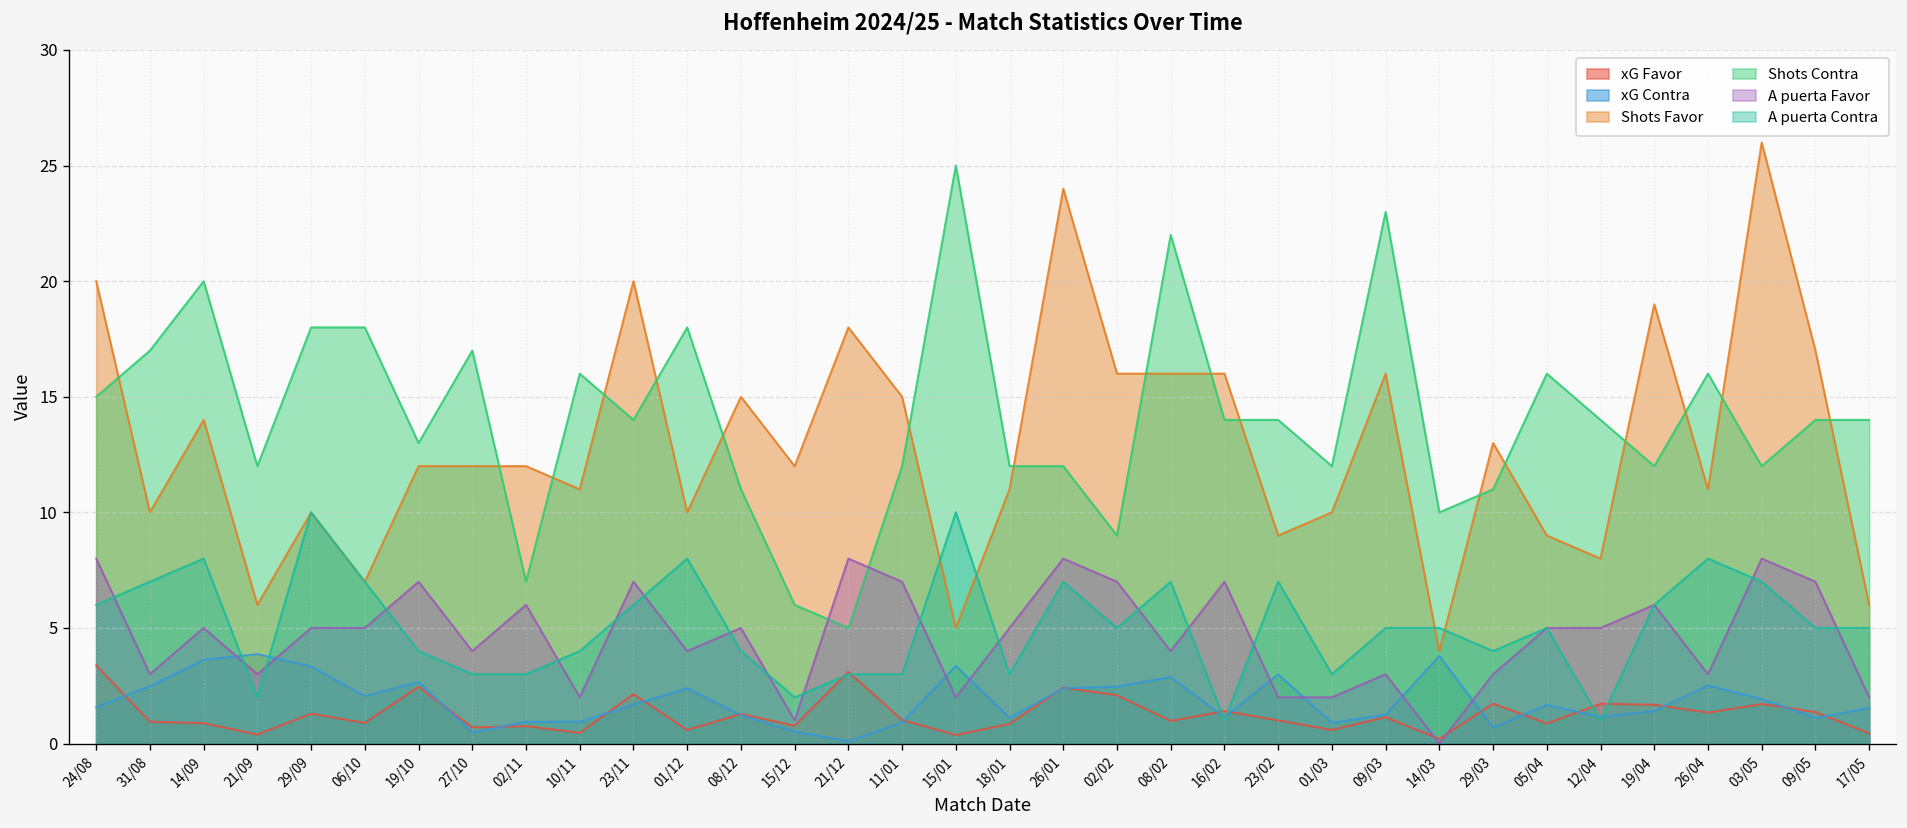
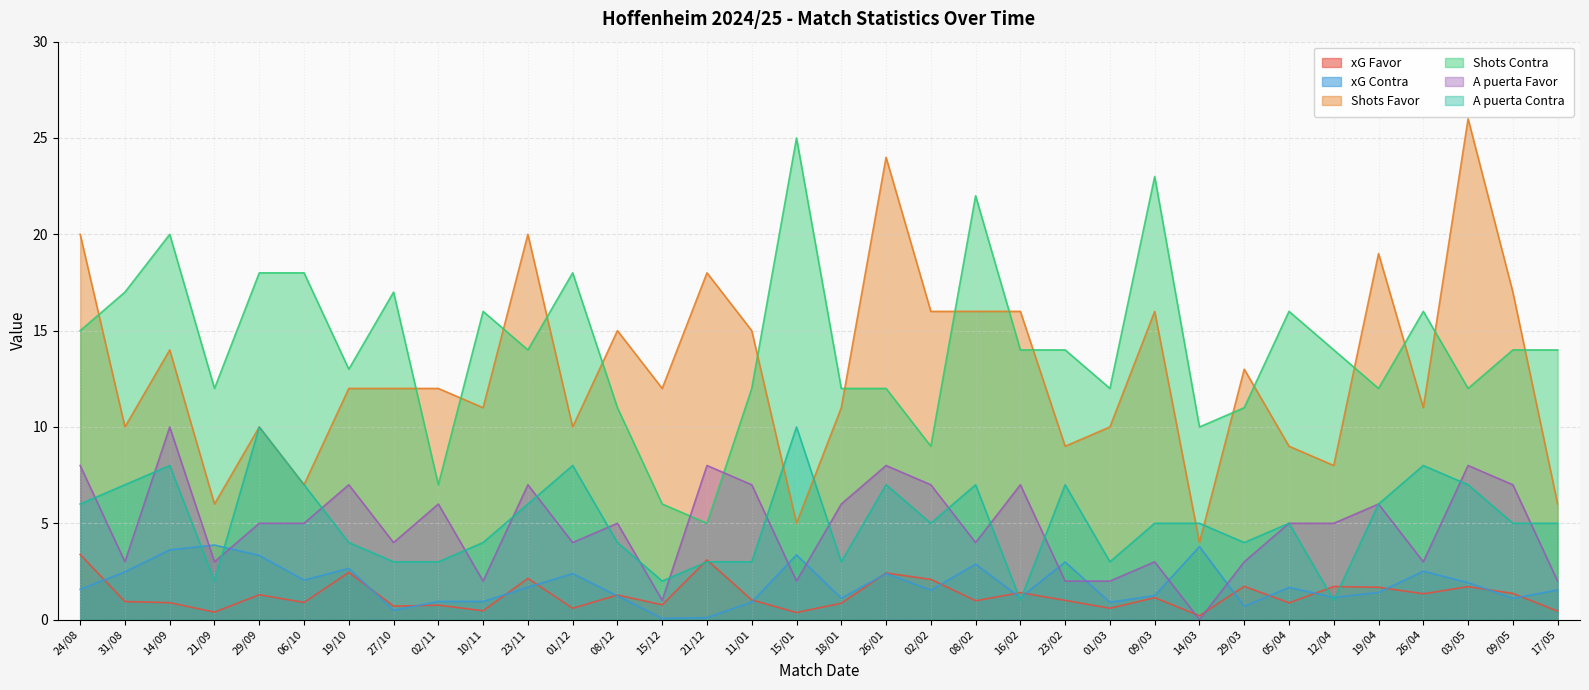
  {
    "xG Contra": {
      "24/08": 1.6,
      "31/08": 2.5,
      "14/09": 3.6,
      "21/09": 3.9,
      "29/09": 3.3,
      "06/10": 2.1,
      "19/10": 2.7,
      "27/10": 0.5,
      "02/11": 0.9,
      "10/11": 0.9,
      "23/11": 1.7,
      "01/12": 2.4,
-     "15/12": 0.5,
+     "15/12": 0.1,
      "21/12": 0.1,
      "15/01": 3.4,
      "18/01": 1.1,
-     "02/02": 2.5,
+     "02/02": 1.5,
      "08/02": 2.9,
      "16/02": 1.1,
      "23/02": 3.0,
      "01/03": 0.9,
      "14/03": 3.8,
      "29/03": 0.7,
      "05/04": 1.7,
      "12/04": 1.2,
      "19/04": 1.4,
      "26/04": 2.5,
      "03/05": 1.9,
      "09/05": 1.1,
      "17/05": 1.5
    },
    "A puerta Favor": {
      "24/08": 8,
      "31/08": 3,
-     "14/09": 5,
+     "14/09": 10,
      "21/09": 3,
      "29/09": 5,
      "06/10": 5,
      "19/10": 7,
      "27/10": 4,
      "02/11": 6,
      "10/11": 2,
      "23/11": 7,
      "01/12": 4,
      "08/12": 5,
      "15/12": 1,
      "21/12": 8,
      "11/01": 7,
      "15/01": 2,
-     "18/01": 5,
+     "18/01": 6,
      "26/01": 8,
      "02/02": 7,
      "08/02": 4,
      "16/02": 7,
      "23/02": 2,
      "01/03": 2,
      "09/03": 3,
      "14/03": 0,
      "29/03": 3,
      "12/04": 5,
      "26/04": 3,
      "03/05": 8,
      "09/05": 7,
      "17/05": 2
    }
  }
